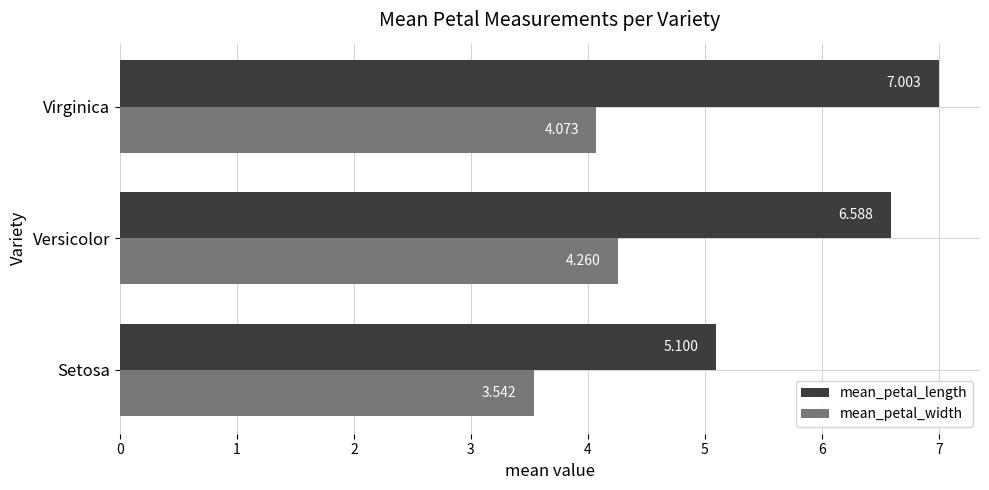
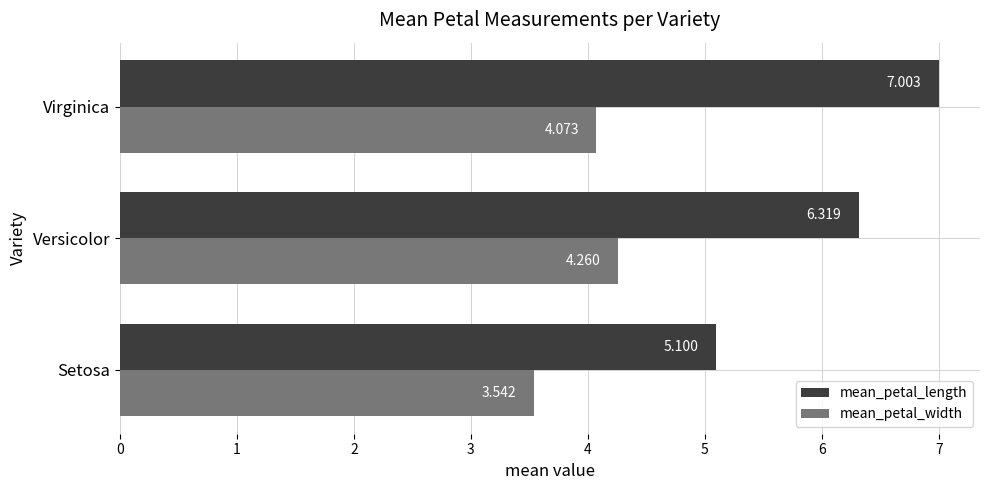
  {
    "mean_petal_length": {
      "Virginica": 7.003,
-     "Versicolor": 6.588,
+     "Versicolor": 6.319,
      "Setosa": 5.100
    },
    "mean_petal_width": {
      "Virginica": 4.073,
      "Versicolor": 4.260,
      "Setosa": 3.542
    }
  }
